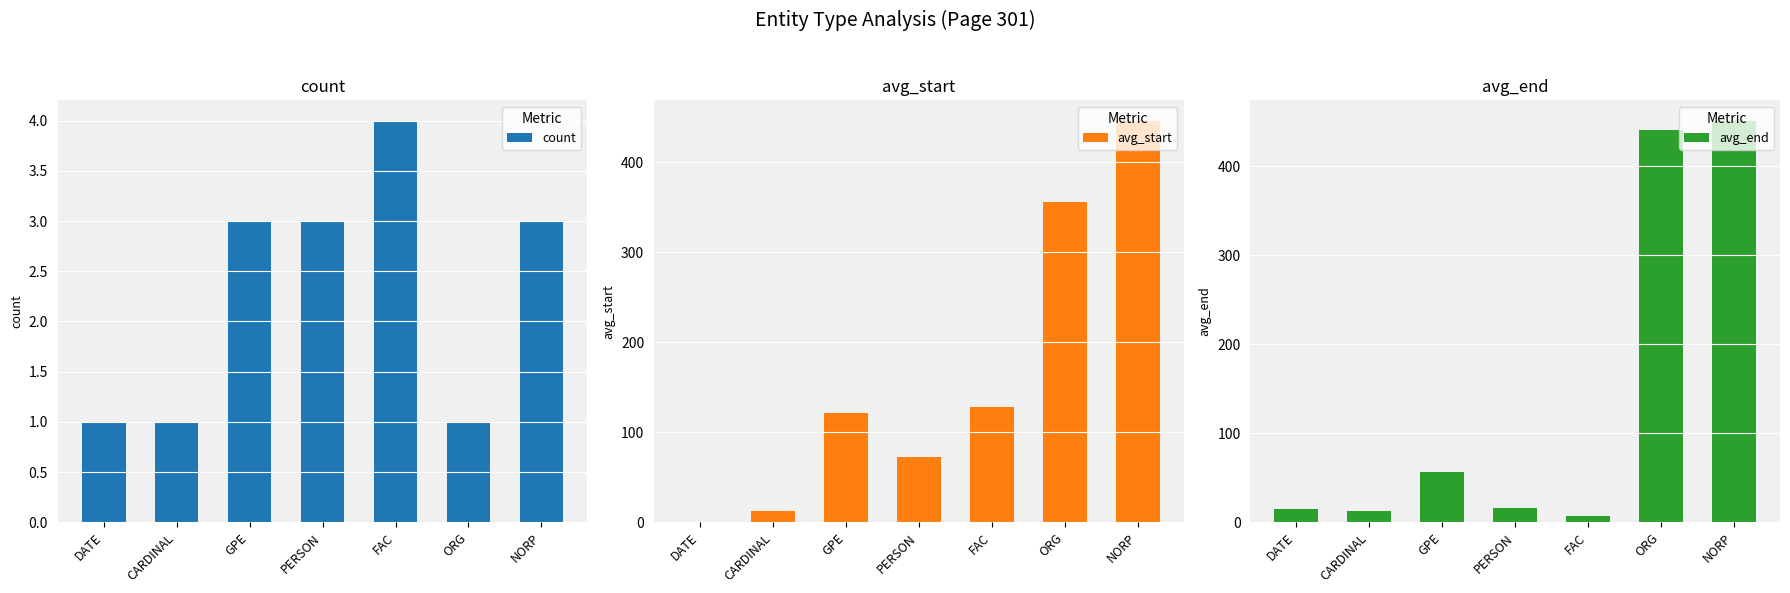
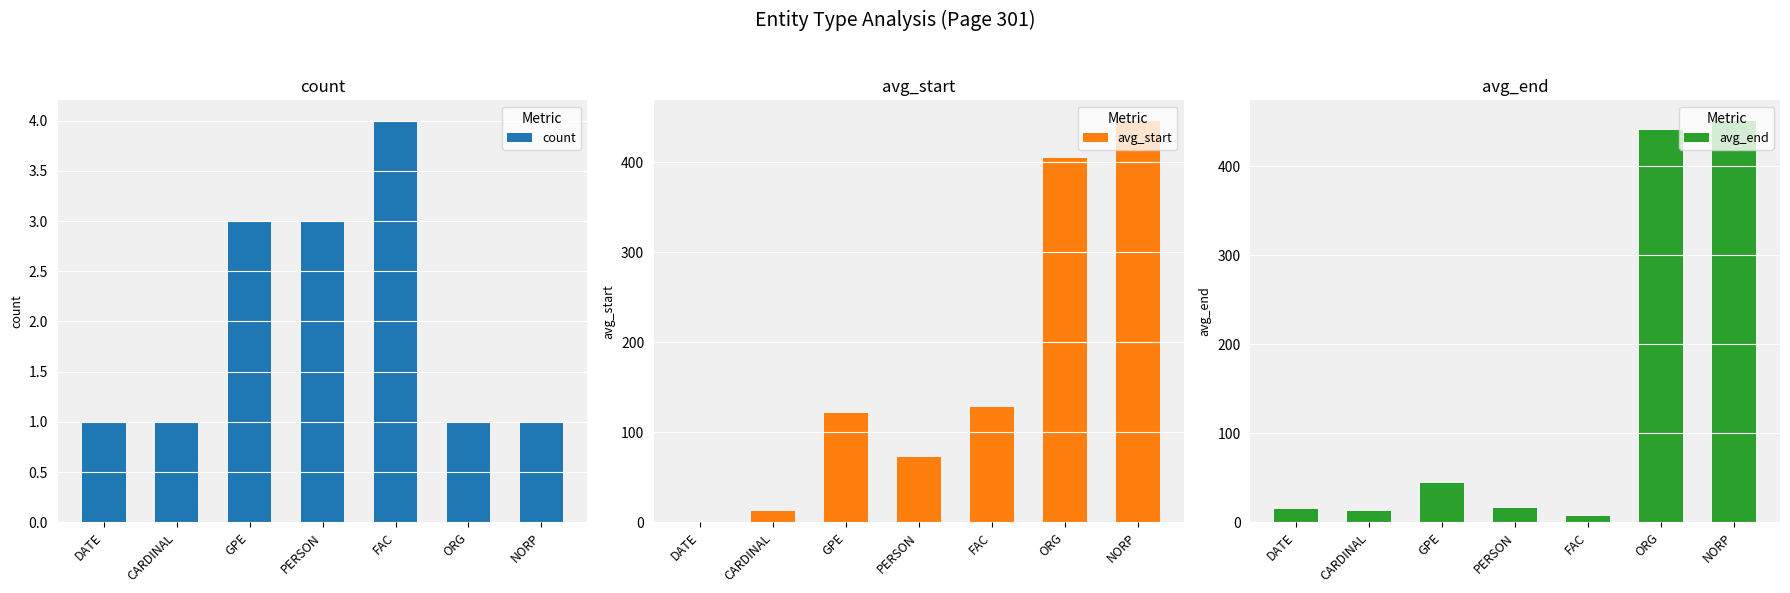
  {
    "count": {
      "DATE": 1,
      "CARDINAL": 1,
      "GPE": 3,
      "PERSON": 3,
      "FAC": 4,
      "ORG": 1,
-     "NORP": 3
+     "NORP": 1
    },
    "avg_start": {
      "DATE": 0,
      "CARDINAL": 10,
      "GPE": 120,
      "PERSON": 70,
      "FAC": 130,
-     "ORG": 360
+     "ORG": 410
    },
    "avg_end": {
      "DATE": 20,
      "CARDINAL": 10,
-     "GPE": 60,
+     "GPE": 40,
      "PERSON": 20,
      "FAC": 10,
      "ORG": 440
    }
  }
